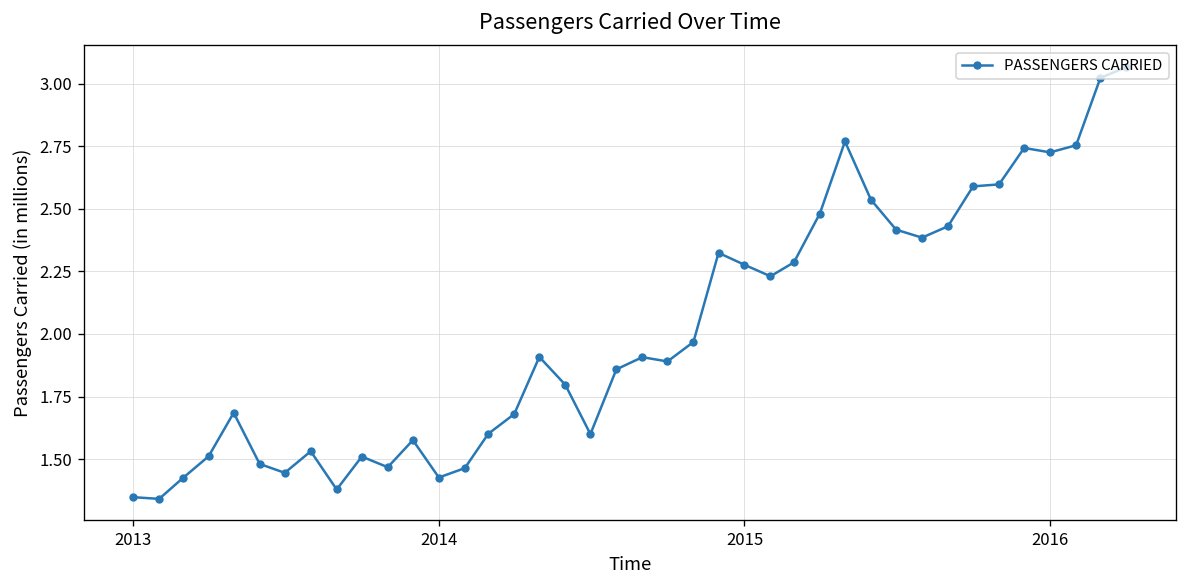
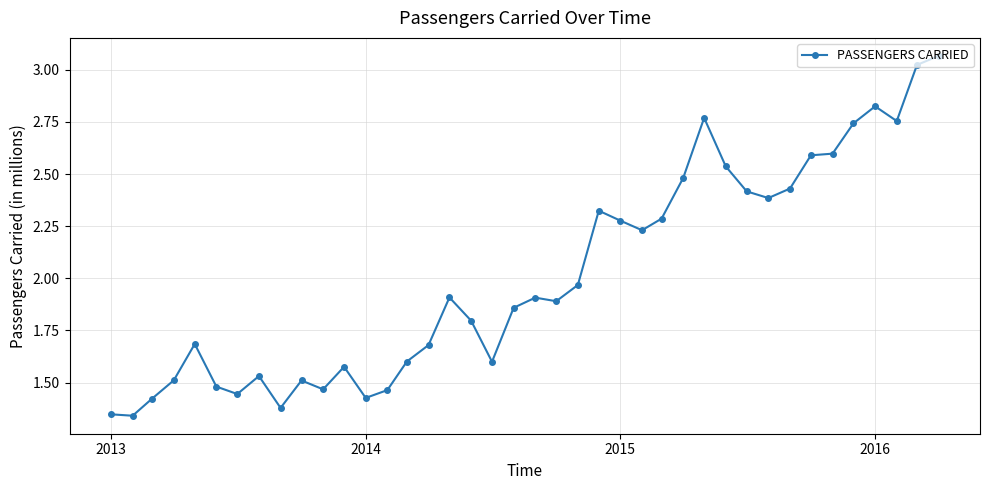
  {
    "2013": 1.35,
    "2014": 1.43,
    "2015": 2.28,
-   "2016": 2.73
+   "2016": 2.82
  }
